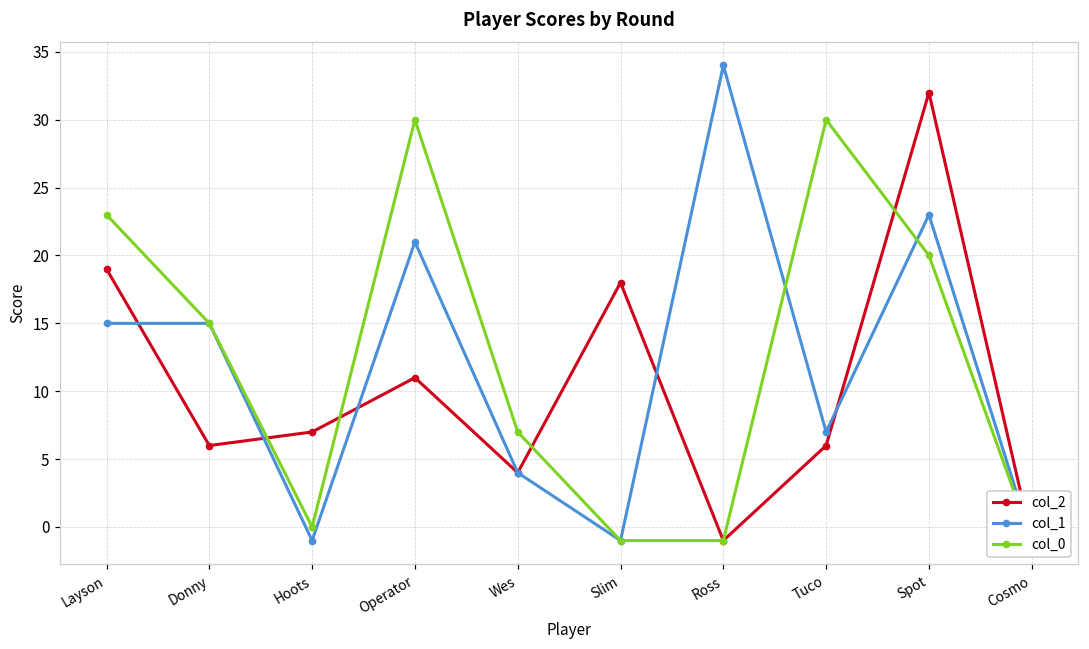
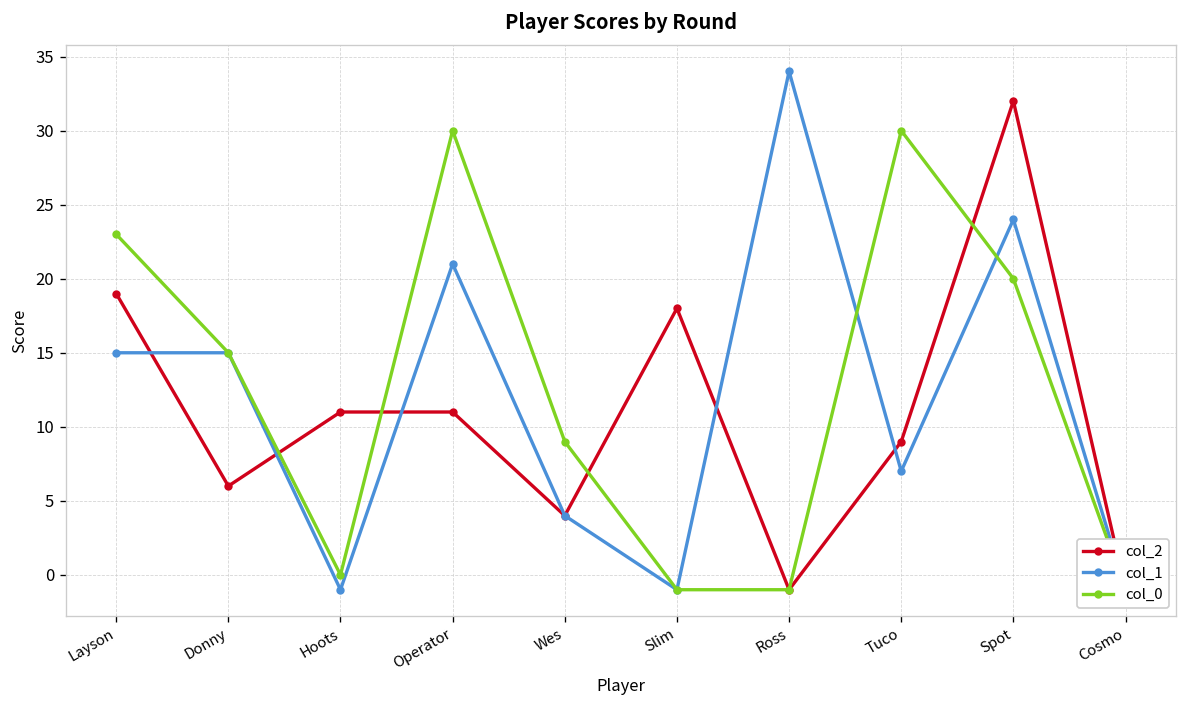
  {
    "col_2": {
      "Layson": 19,
      "Donny": 6,
-     "Hoots": 7,
+     "Hoots": 11,
      "Operator": 11,
      "Slim": 18,
-     "Tuco": 6,
+     "Tuco": 9,
      "Spot": 32
    },
    "col_1": {
      "Layson": 15,
      "Hoots": -1,
      "Operator": 21,
      "Ross": 34,
      "Tuco": 7,
-     "Spot": 23
+     "Spot": 24
    },
    "col_0": {
      "Layson": 23,
      "Hoots": 0,
      "Operator": 30,
-     "Wes": 7,
+     "Wes": 9,
      "Tuco": 30,
      "Spot": 20
    }
  }
